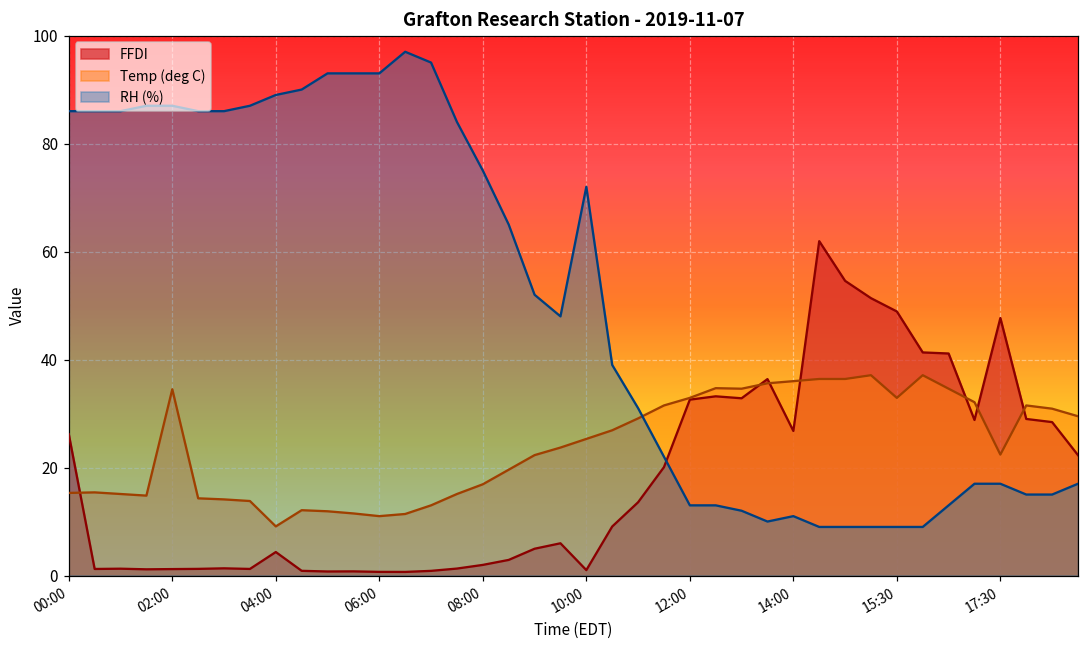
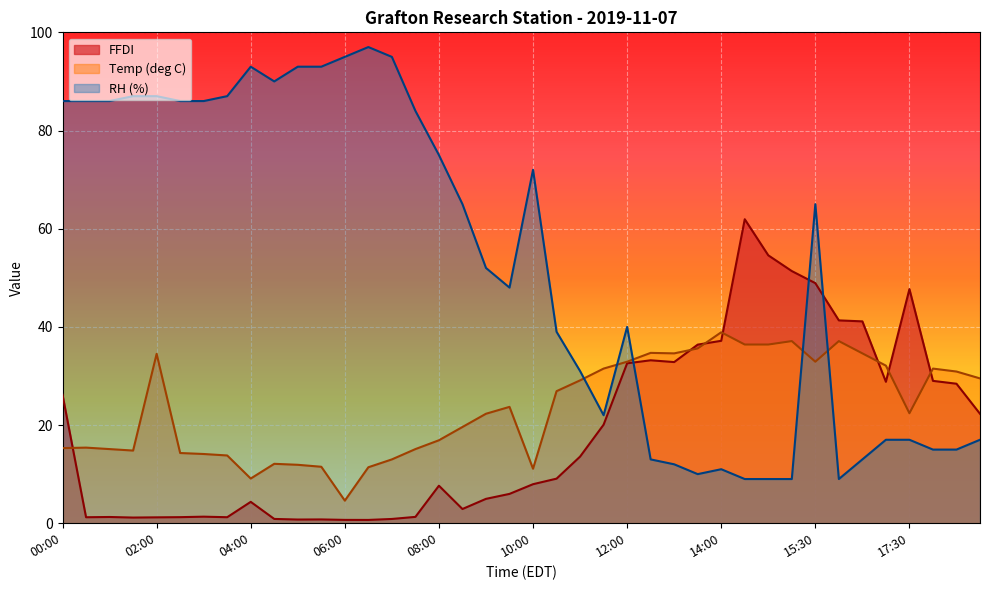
  {
    "FFDI": {
      "00:00": 26,
      "02:00": 1,
      "04:00": 4,
      "06:00": 1,
-     "08:00": 2,
-     "10:00": 1,
-     "14:00": 27,
+     "08:00": 8,
+     "10:00": 8,
+     "14:00": 37,
      "15:30": 49,
      "17:30": 48
    },
    "Temp (deg C)": {
      "00:00": 15,
      "02:00": 35,
      "04:00": 9,
-     "06:00": 11,
+     "06:00": 5,
      "08:00": 17,
-     "10:00": 25,
-     "14:00": 36,
+     "10:00": 11,
+     "14:00": 39,
      "15:30": 33,
      "17:30": 22
    },
    "RH (%)": {
      "00:00": 86,
-     "04:00": 89,
-     "06:00": 93,
+     "04:00": 93,
+     "06:00": 95,
      "08:00": 75,
      "10:00": 72,
-     "12:00": 13,
+     "12:00": 40,
      "14:00": 11,
-     "15:30": 9,
+     "15:30": 65,
      "17:30": 17
    }
  }
